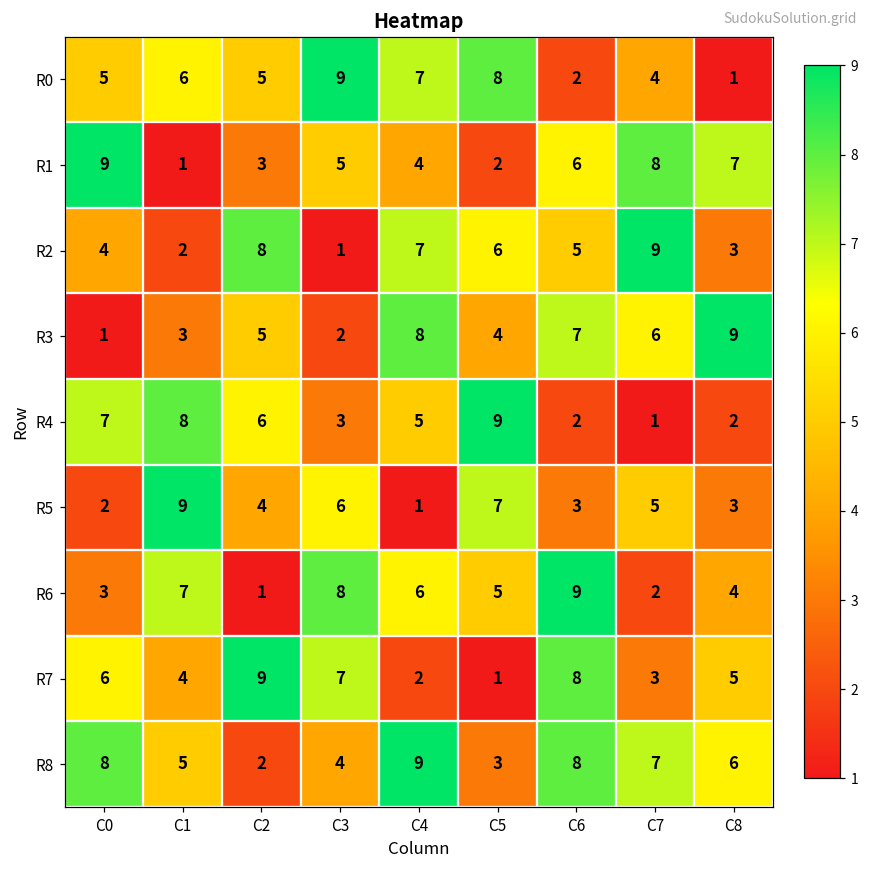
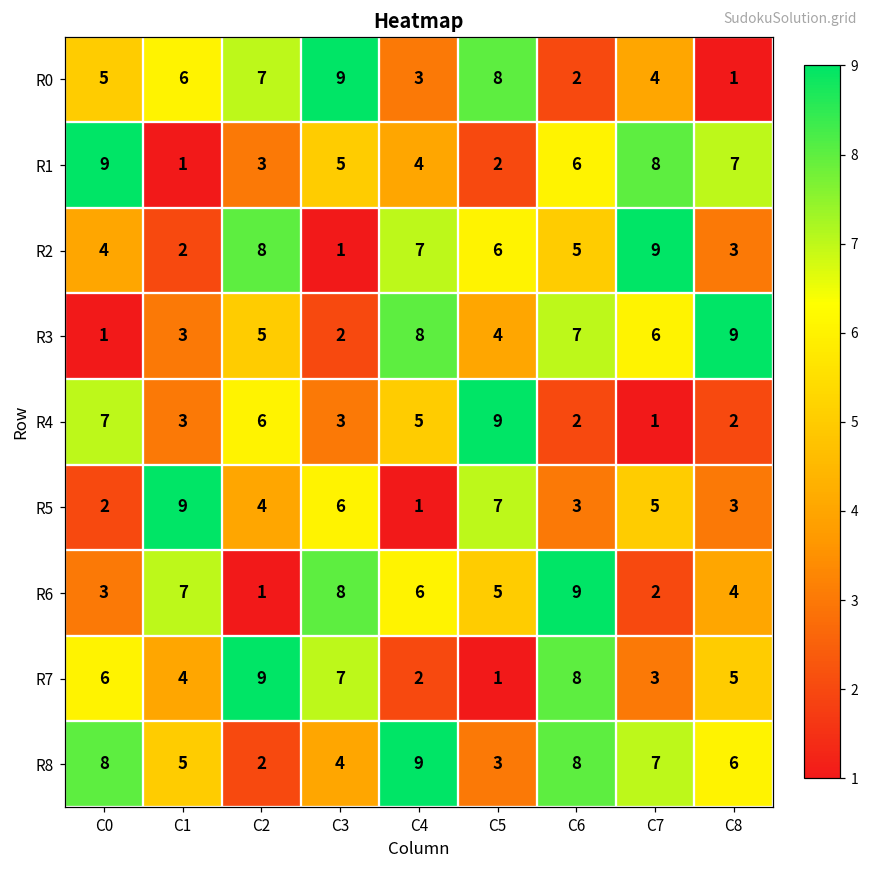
  {
    "R0": {
      "C0": 5,
      "C1": 6,
-     "C2": 5,
+     "C2": 7,
      "C3": 9,
-     "C4": 7,
+     "C4": 3,
      "C5": 8,
      "C6": 2,
      "C7": 4,
      "C8": 1
    },
    "R1": {
      "C0": 9,
      "C1": 1,
      "C2": 3,
      "C3": 5,
      "C4": 4,
      "C5": 2,
      "C6": 6,
      "C7": 8,
      "C8": 7
    },
    "R2": {
      "C0": 4,
      "C1": 2,
      "C2": 8,
      "C3": 1,
      "C4": 7,
      "C5": 6,
      "C6": 5,
      "C7": 9,
      "C8": 3
    },
    "R3": {
      "C0": 1,
      "C1": 3,
      "C2": 5,
      "C3": 2,
      "C4": 8,
      "C5": 4,
      "C6": 7,
      "C7": 6,
      "C8": 9
    },
    "R4": {
      "C0": 7,
-     "C1": 8,
+     "C1": 3,
      "C2": 6,
      "C3": 3,
      "C4": 5,
      "C5": 9,
      "C6": 2,
      "C7": 1,
      "C8": 2
    },
    "R5": {
      "C0": 2,
      "C1": 9,
      "C2": 4,
      "C3": 6,
      "C4": 1,
      "C5": 7,
      "C6": 3,
      "C7": 5,
      "C8": 3
    },
    "R6": {
      "C0": 3,
      "C1": 7,
      "C2": 1,
      "C3": 8,
      "C4": 6,
      "C5": 5,
      "C6": 9,
      "C7": 2,
      "C8": 4
    },
    "R7": {
      "C0": 6,
      "C1": 4,
      "C2": 9,
      "C3": 7,
      "C4": 2,
      "C5": 1,
      "C6": 8,
      "C7": 3,
      "C8": 5
    },
    "R8": {
      "C0": 8,
      "C1": 5,
      "C2": 2,
      "C3": 4,
      "C4": 9,
      "C5": 3,
      "C6": 8,
      "C7": 7,
      "C8": 6
    }
  }
